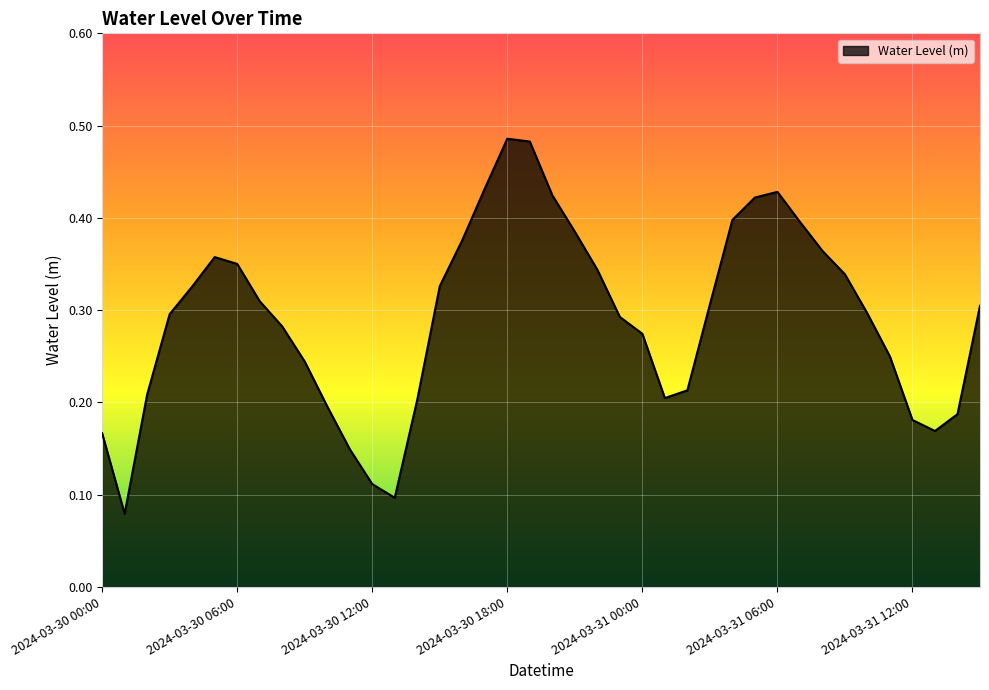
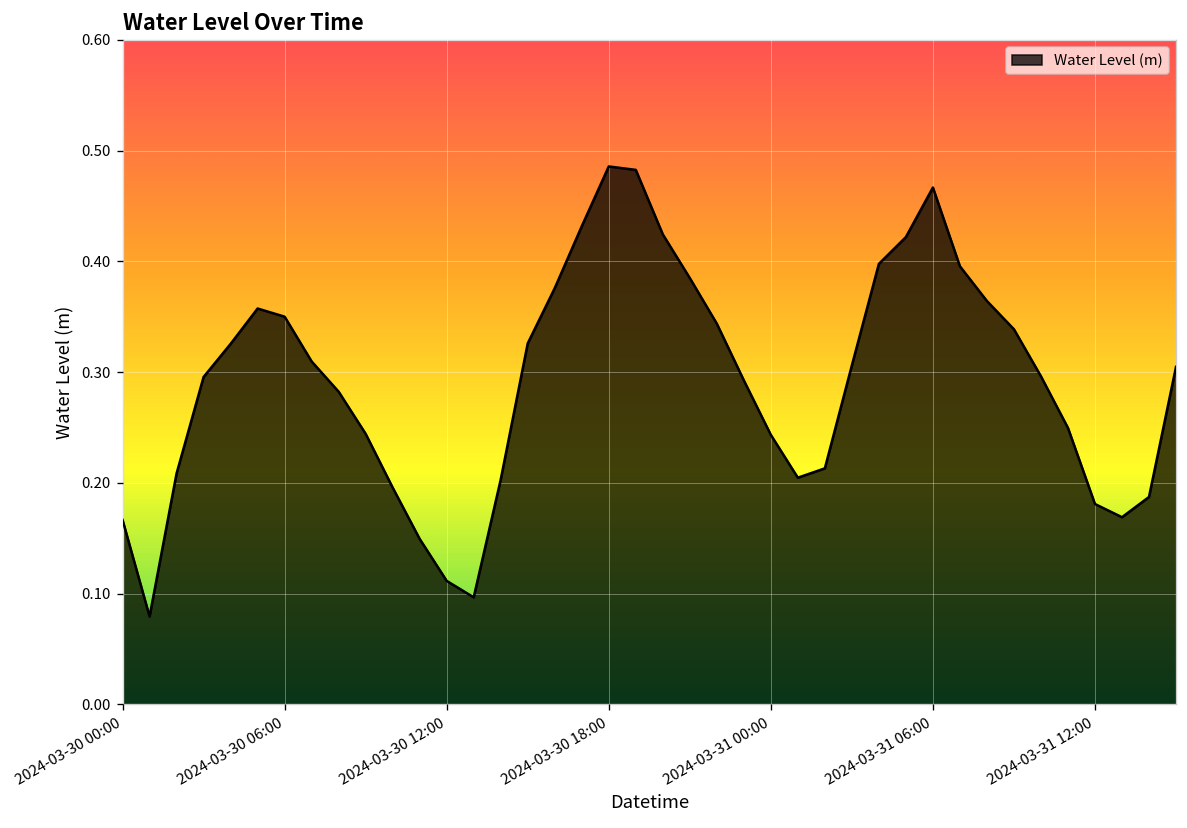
  {
    "2024-03-30 00:00": 0.17,
    "2024-03-30 06:00": 0.35,
    "2024-03-30 12:00": 0.11,
    "2024-03-30 18:00": 0.49,
-   "2024-03-31 00:00": 0.27,
-   "2024-03-31 06:00": 0.43,
+   "2024-03-31 00:00": 0.24,
+   "2024-03-31 06:00": 0.47,
    "2024-03-31 12:00": 0.18
  }
